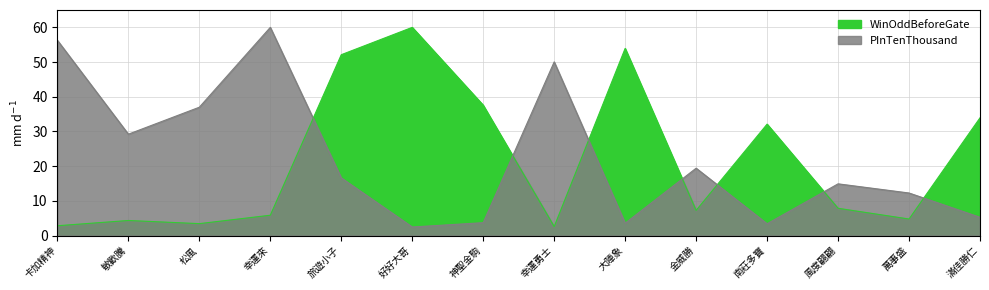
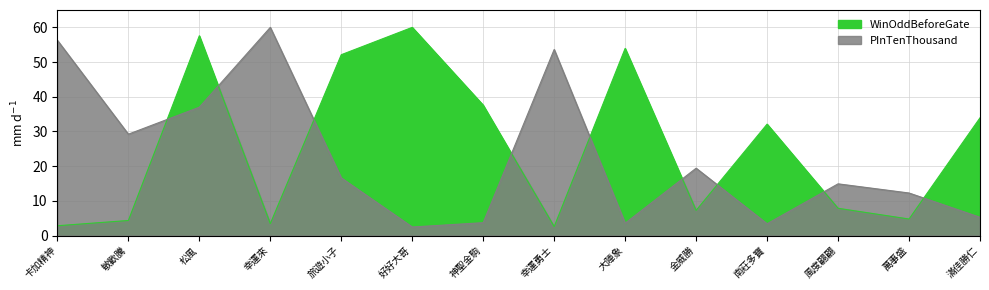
  {
    "WinOddBeforeGate": {
      "卡加精神": 3,
      "敏歡騰": 4,
-     "松風": 3,
-     "幸運來": 6,
+     "松風": 58,
+     "幸運來": 3,
      "旅遊小子": 52,
      "好好大哥": 60,
      "神聖金駒": 38,
      "幸運勇士": 3,
      "大陣象": 54,
      "金威勝": 7,
      "南莊多寶": 32,
      "風度翩翩": 8,
      "萬事盛": 5,
      "滿佳勝仁": 34
    },
    "PInTenThousand": {
      "卡加精神": 56,
      "敏歡騰": 29,
      "松風": 37,
      "幸運來": 60,
      "旅遊小子": 17,
      "好好大哥": 2,
      "神聖金駒": 4,
-     "幸運勇士": 50,
+     "幸運勇士": 54,
      "大陣象": 4,
      "金威勝": 19,
      "南莊多寶": 3,
      "風度翩翩": 15,
      "萬事盛": 12,
      "滿佳勝仁": 5
    }
  }
